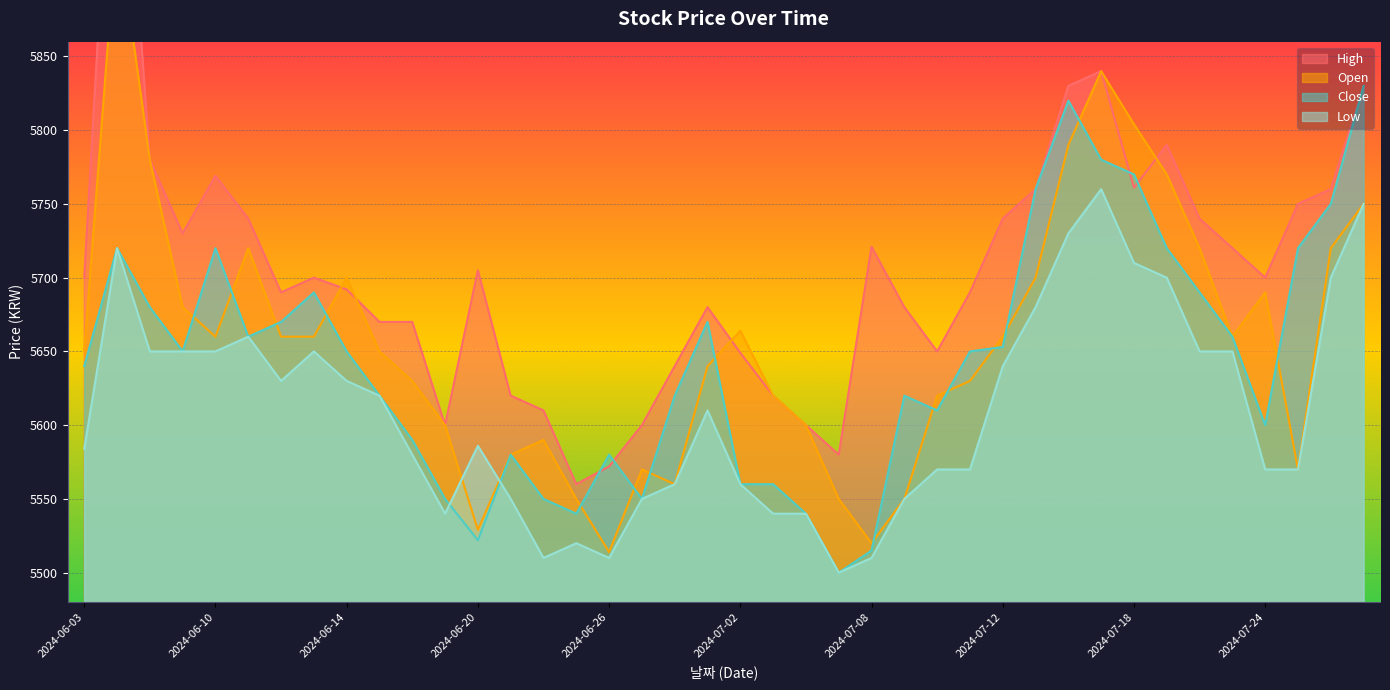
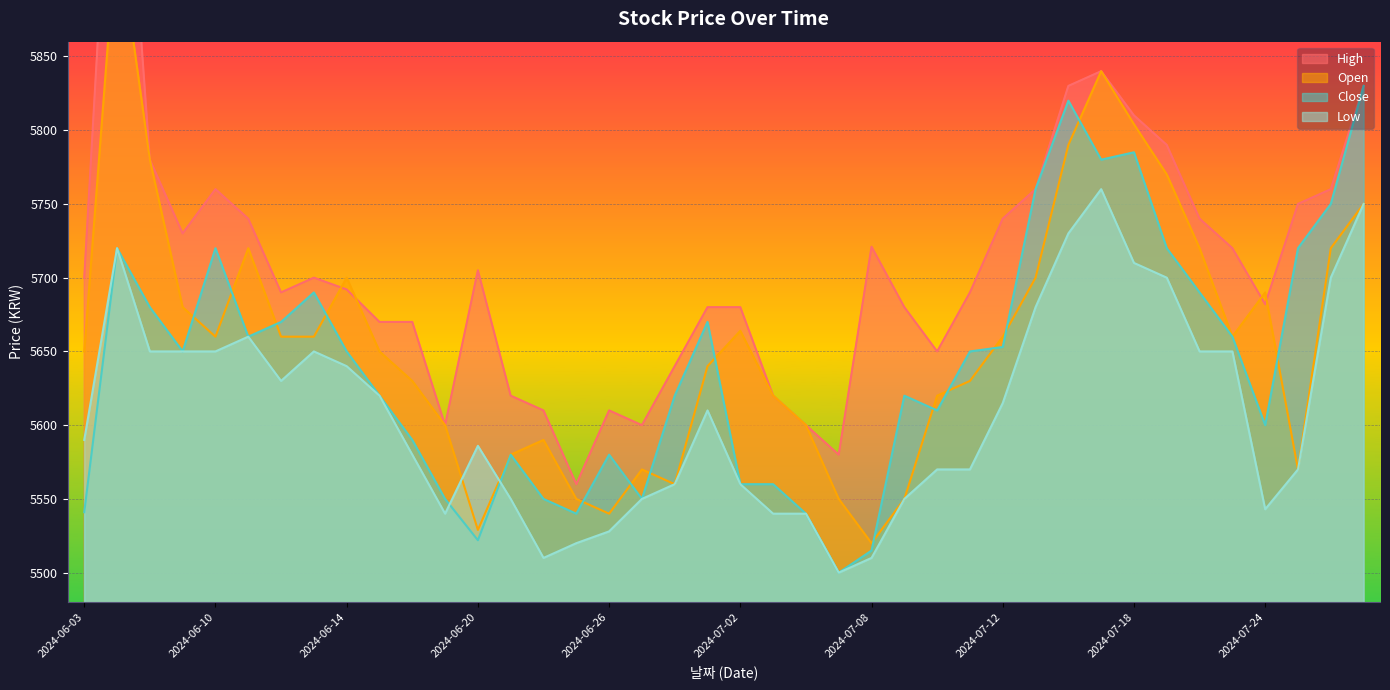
  {
    "High": {
      "2024-06-03": 5700,
-     "2024-06-10": 5769,
+     "2024-06-10": 5760,
      "2024-06-14": 5692,
      "2024-06-20": 5705,
-     "2024-06-26": 5572,
-     "2024-07-02": 5649,
+     "2024-06-26": 5610,
+     "2024-07-02": 5680,
      "2024-07-08": 5721,
      "2024-07-12": 5740,
-     "2024-07-18": 5761,
-     "2024-07-24": 5700
+     "2024-07-18": 5810,
+     "2024-07-24": 5682
    },
    "Open": {
      "2024-06-03": 5650,
      "2024-06-10": 5660,
      "2024-06-14": 5700,
      "2024-06-20": 5529,
-     "2024-06-26": 5514,
+     "2024-06-26": 5540,
      "2024-07-02": 5664,
      "2024-07-08": 5520,
      "2024-07-12": 5660,
      "2024-07-18": 5804,
      "2024-07-24": 5690
    },
    "Close": {
-     "2024-06-03": 5640,
+     "2024-06-03": 5541,
      "2024-06-10": 5720,
      "2024-06-14": 5650,
      "2024-06-20": 5522,
      "2024-06-26": 5580,
      "2024-07-08": 5515,
      "2024-07-12": 5653,
-     "2024-07-18": 5770,
+     "2024-07-18": 5785,
      "2024-07-24": 5600
    },
    "Low": {
-     "2024-06-03": 5584,
+     "2024-06-03": 5590,
      "2024-06-10": 5650,
-     "2024-06-14": 5630,
+     "2024-06-14": 5640,
      "2024-06-20": 5586,
-     "2024-06-26": 5510,
+     "2024-06-26": 5528,
      "2024-07-08": 5510,
-     "2024-07-12": 5640,
+     "2024-07-12": 5615,
      "2024-07-18": 5710,
-     "2024-07-24": 5570
+     "2024-07-24": 5543
    }
  }
